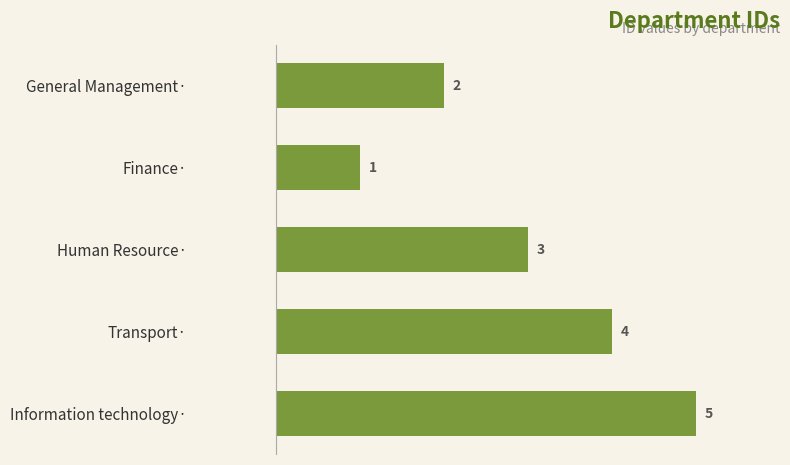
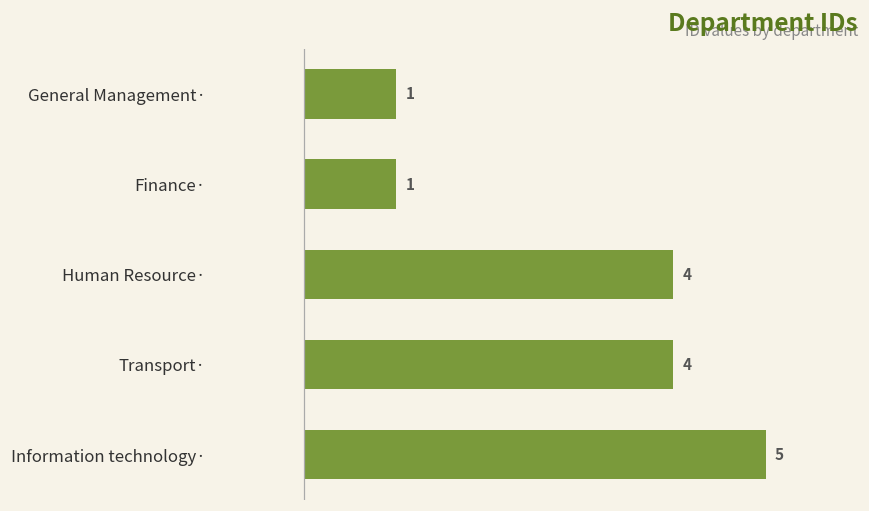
  {
-   "General Management·": 2,
+   "General Management·": 1,
    "Finance·": 1,
-   "Human Resource·": 3,
+   "Human Resource·": 4,
    "Transport·": 4,
    "Information technology·": 5
  }
